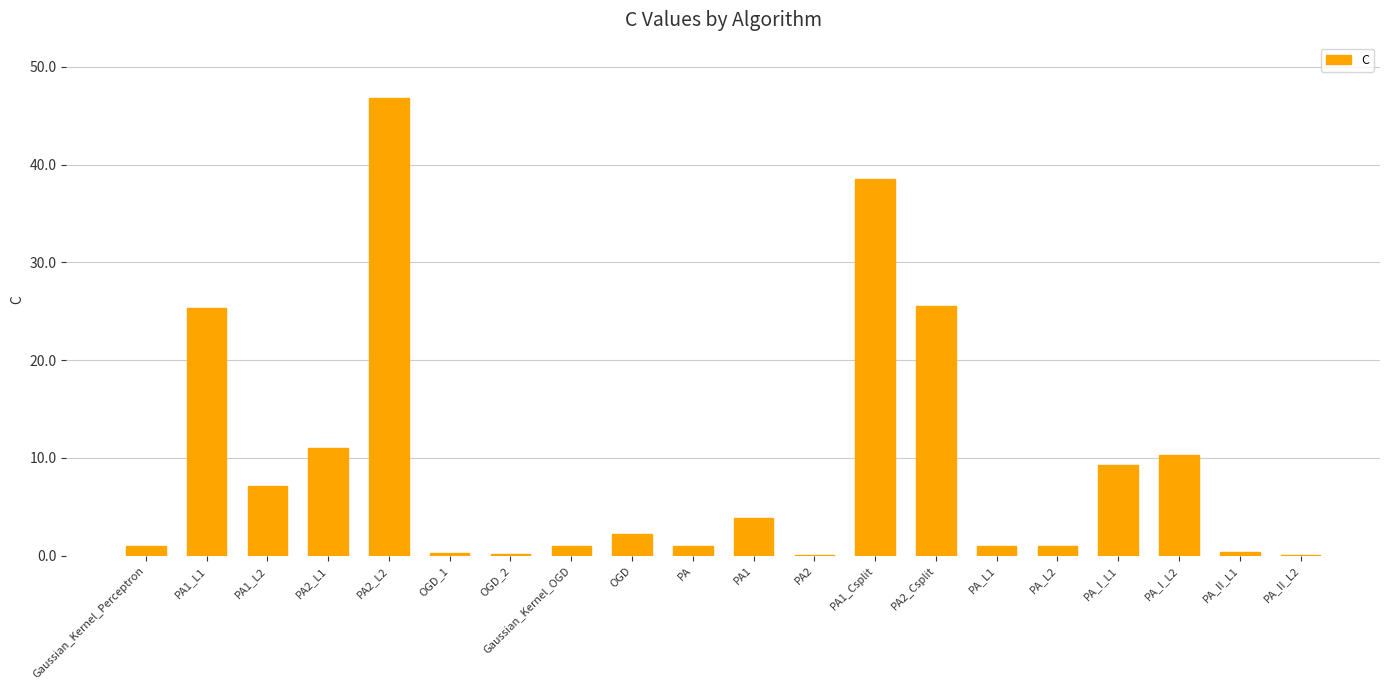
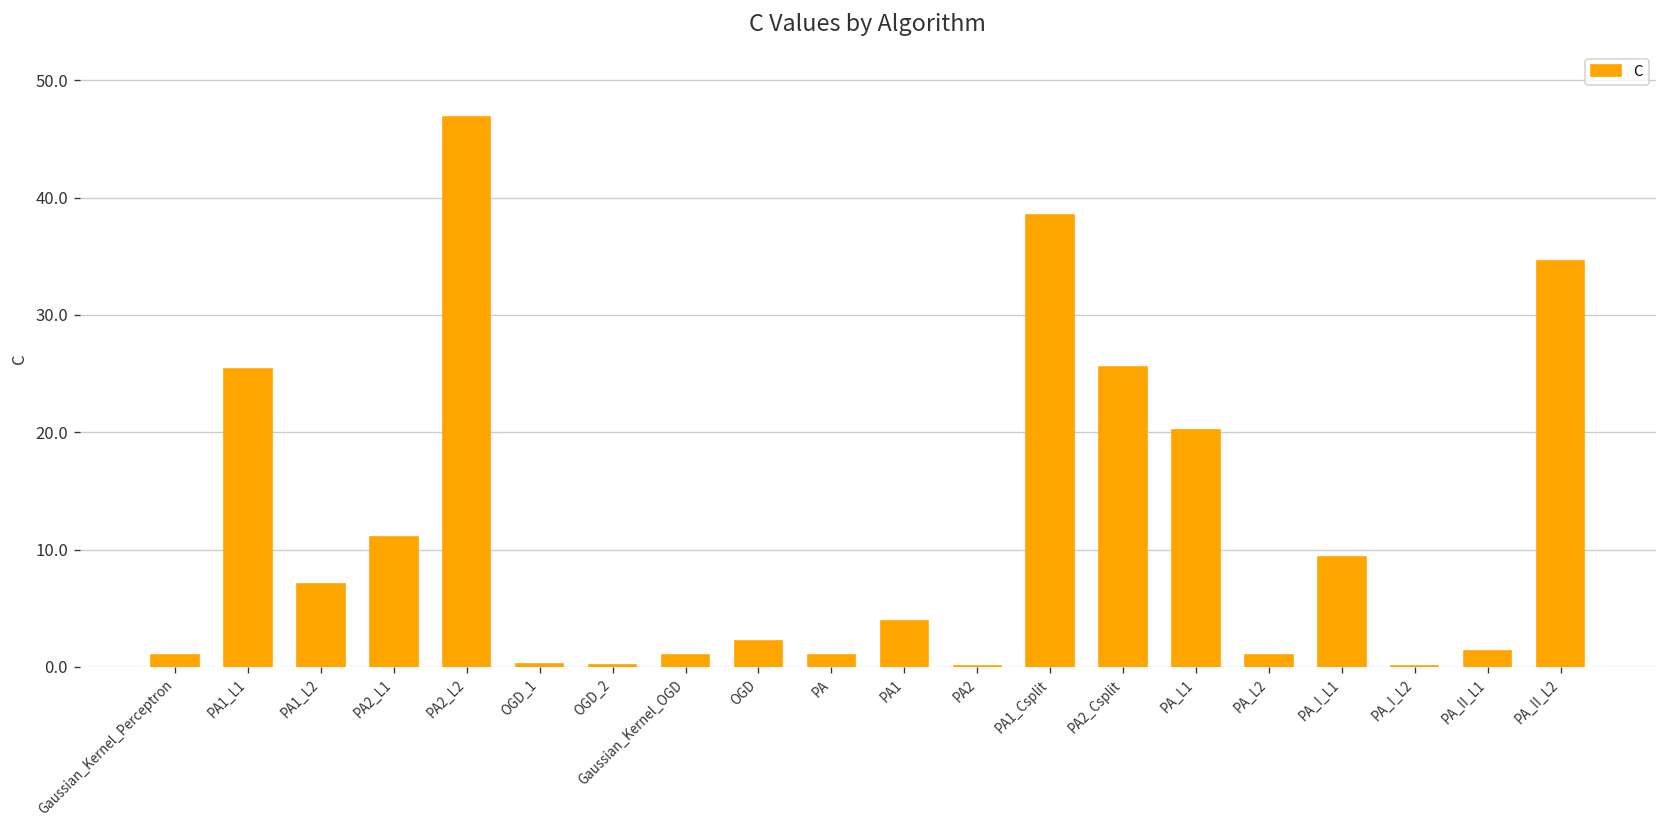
  {
    "Gaussian_Kernel_Perceptron": 1,
    "PA1_L1": 25,
    "PA1_L2": 7,
    "PA2_L1": 11,
    "PA2_L2": 47,
    "OGD_1": 0,
    "Gaussian_Kernel_OGD": 1,
    "OGD": 2,
    "PA": 1,
    "PA1": 4,
    "PA1_Csplit": 39,
    "PA2_Csplit": 26,
-   "PA_L1": 1,
+   "PA_L1": 20,
    "PA_L2": 1,
    "PA_I_L1": 9,
-   "PA_I_L2": 10,
-   "PA_II_L1": 0,
-   "PA_II_L2": 0
+   "PA_I_L2": 0,
+   "PA_II_L1": 1,
+   "PA_II_L2": 35
  }
